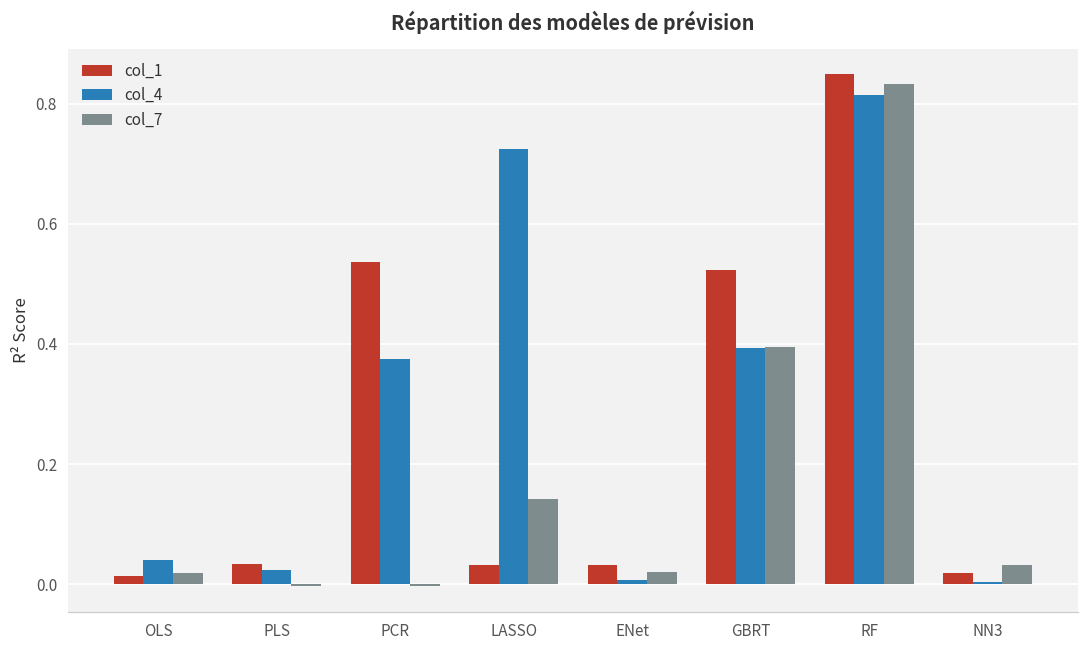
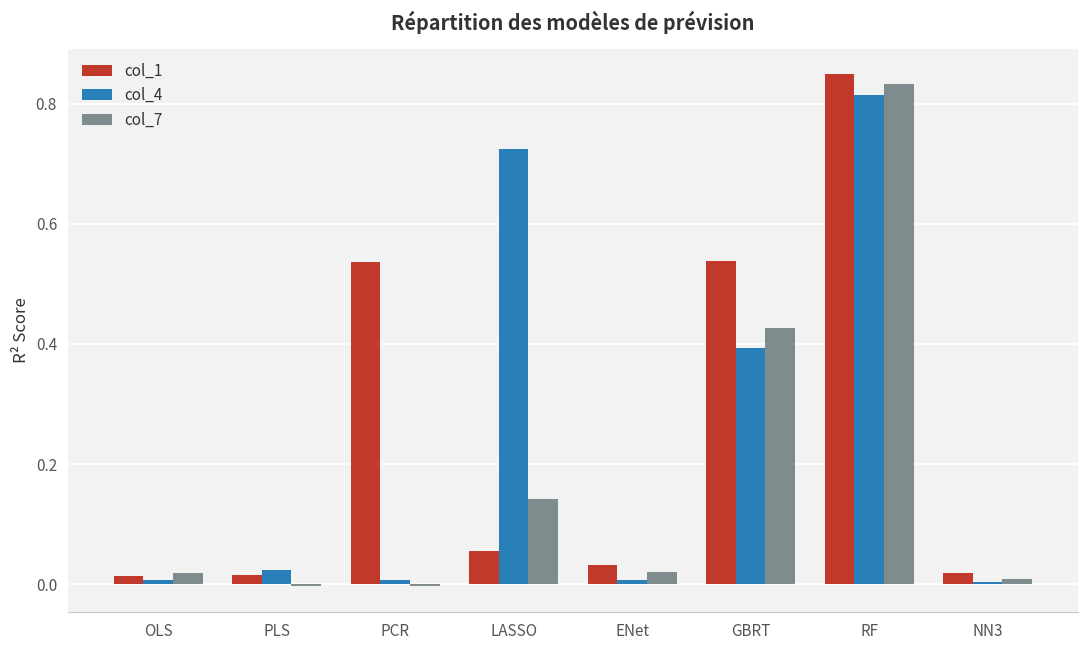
  {
    "col_1": {
      "OLS": 0.01,
-     "PLS": 0.03,
+     "PLS": 0.01,
      "PCR": 0.54,
-     "LASSO": 0.03,
+     "LASSO": 0.06,
      "ENet": 0.03,
-     "GBRT": 0.52,
+     "GBRT": 0.54,
      "RF": 0.85,
      "NN3": 0.02
    },
    "col_4": {
-     "OLS": 0.04,
+     "OLS": 0.01,
      "PLS": 0.02,
-     "PCR": 0.38,
+     "PCR": 0.01,
      "LASSO": 0.72,
      "ENet": 0.01,
      "GBRT": 0.39,
      "RF": 0.81
    },
    "col_7": {
      "OLS": 0.02,
      "LASSO": 0.14,
      "ENet": 0.02,
-     "GBRT": 0.39,
+     "GBRT": 0.43,
      "RF": 0.83,
-     "NN3": 0.03
+     "NN3": 0.01
    }
  }
